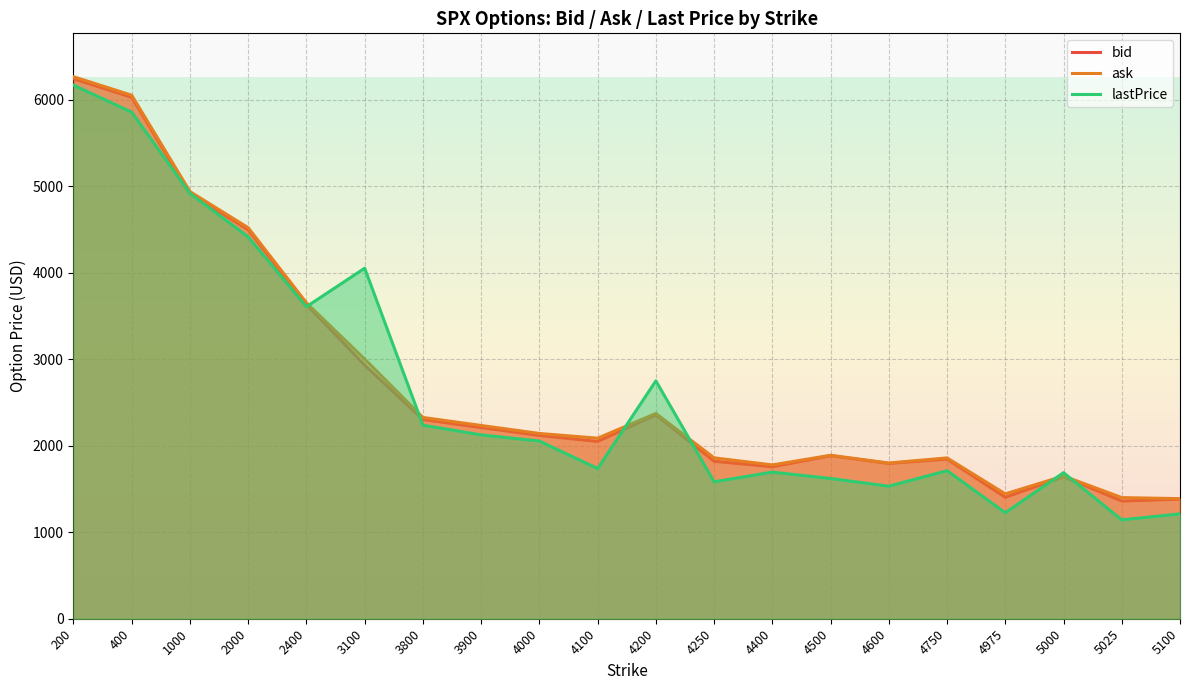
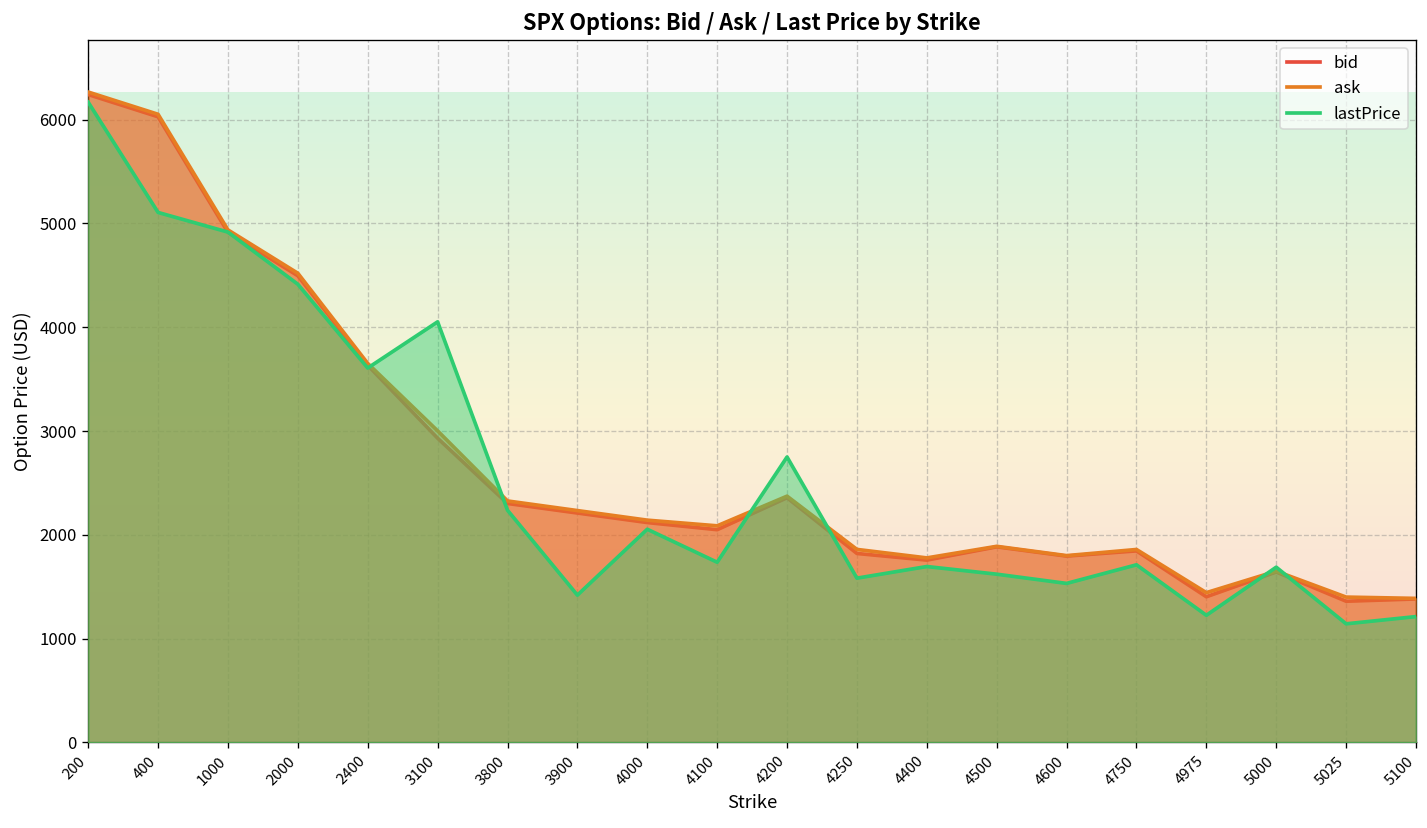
  {
    "lastPrice": {
      "200": 6200,
-     "400": 5900,
+     "400": 5100,
      "2000": 4400,
      "3100": 4100,
      "3800": 2200,
-     "3900": 2100,
+     "3900": 1400,
      "4000": 2100,
      "4100": 1700,
      "4200": 2700,
      "4250": 1600,
      "4400": 1700,
      "4500": 1600,
      "4600": 1500,
      "4750": 1700,
      "4975": 1200,
      "5000": 1700,
      "5025": 1100,
      "5100": 1200
    }
  }
